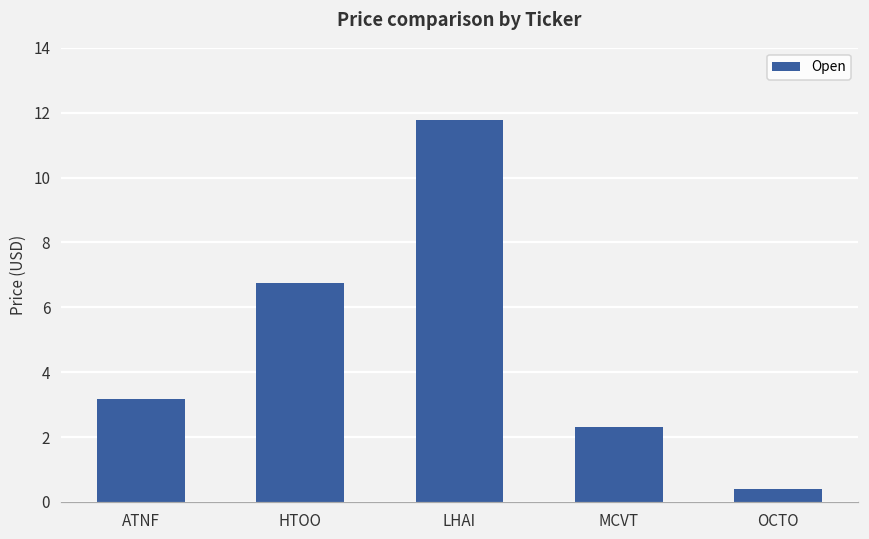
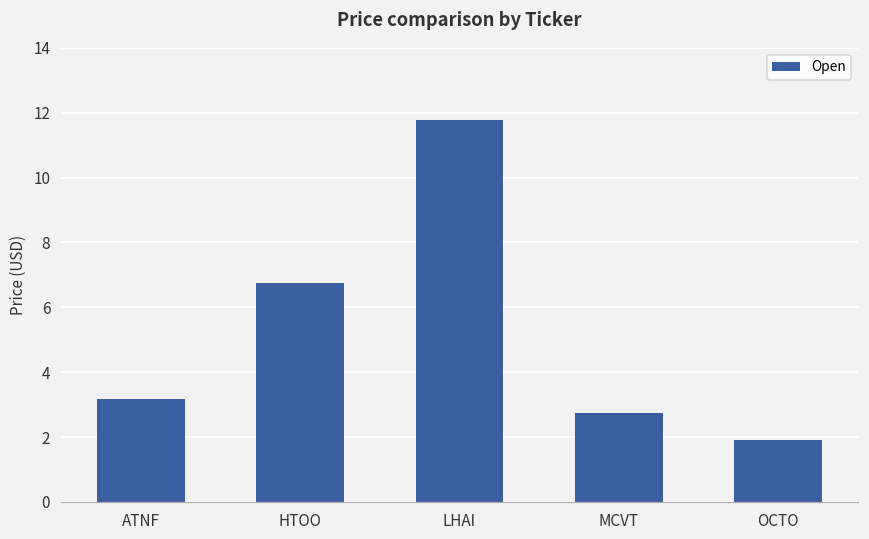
  {
    "ATNF": 3.2,
    "HTOO": 6.8,
    "LHAI": 11.8,
-   "MCVT": 2.3,
-   "OCTO": 0.4
+   "MCVT": 2.8,
+   "OCTO": 1.9
  }
